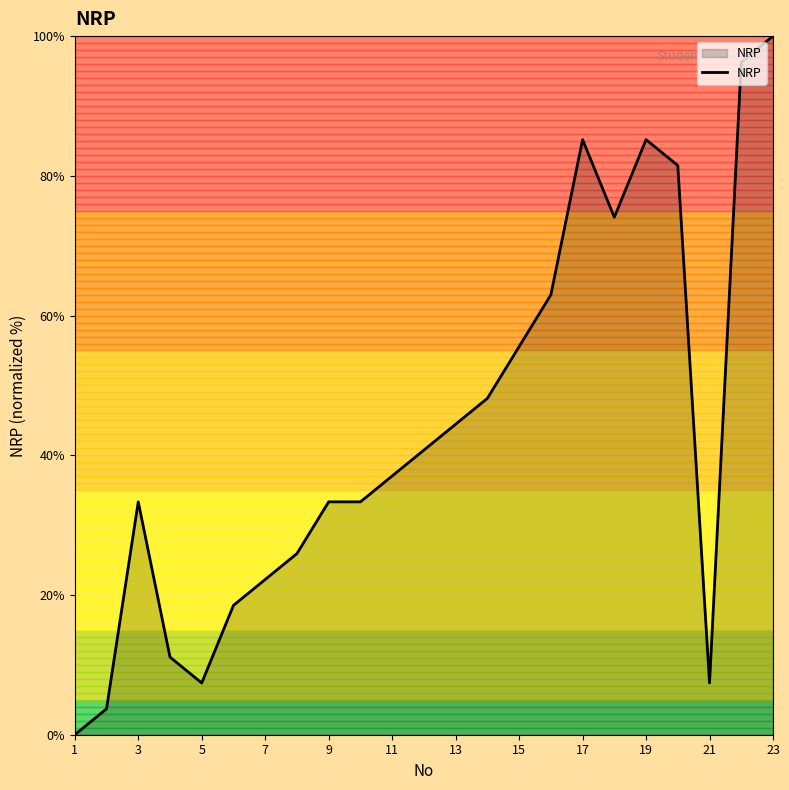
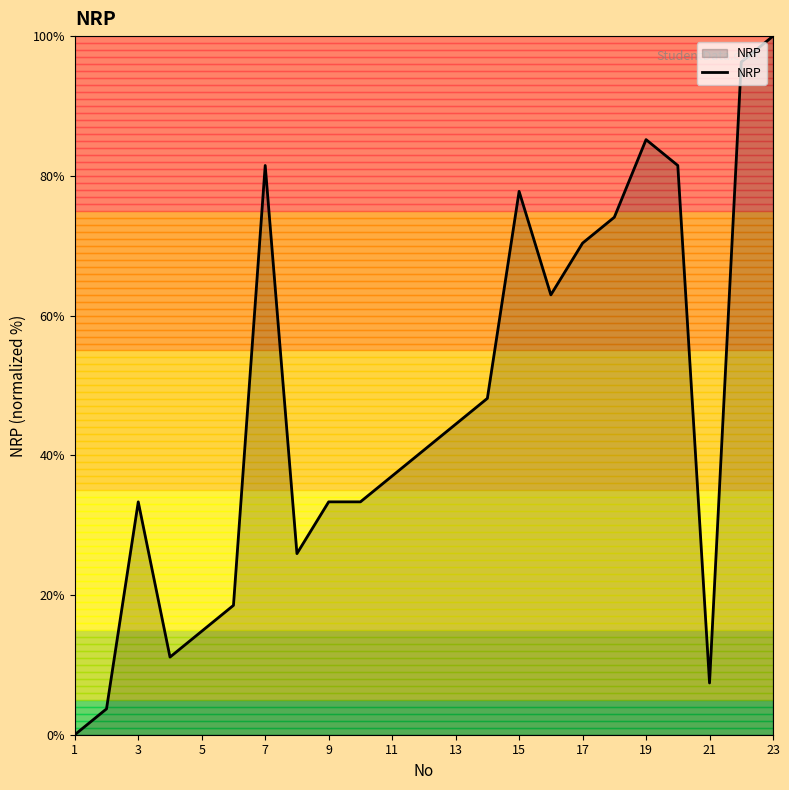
  {
    "1": "0%",
    "3": "33%",
-   "5": "7%",
-   "7": "22%",
+   "5": "15%",
+   "7": "81%",
    "9": "33%",
    "11": "37%",
    "13": "44%",
-   "15": "56%",
-   "17": "85%",
+   "15": "78%",
+   "17": "70%",
    "19": "85%",
    "21": "7%",
    "23": "100%"
  }
